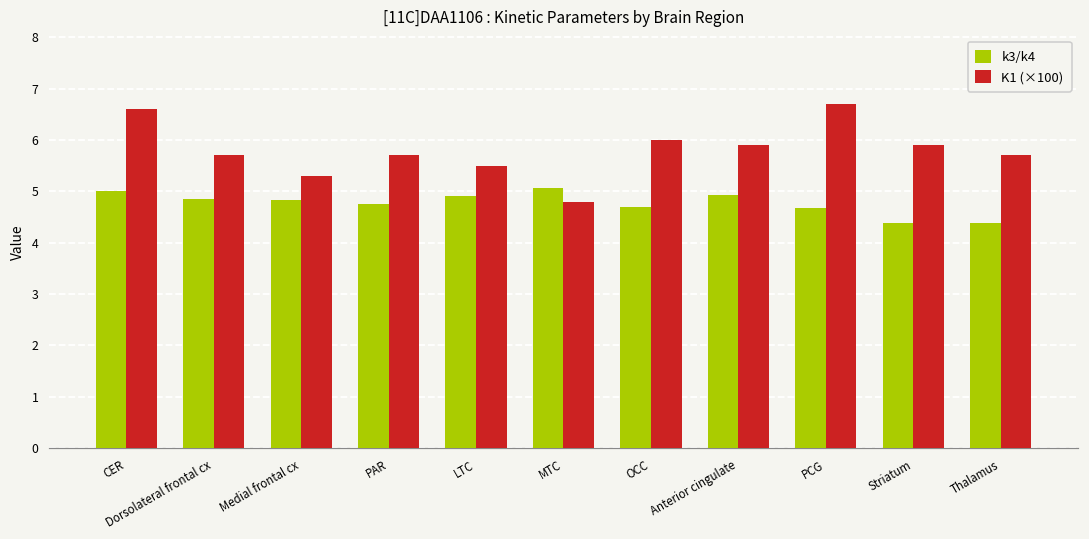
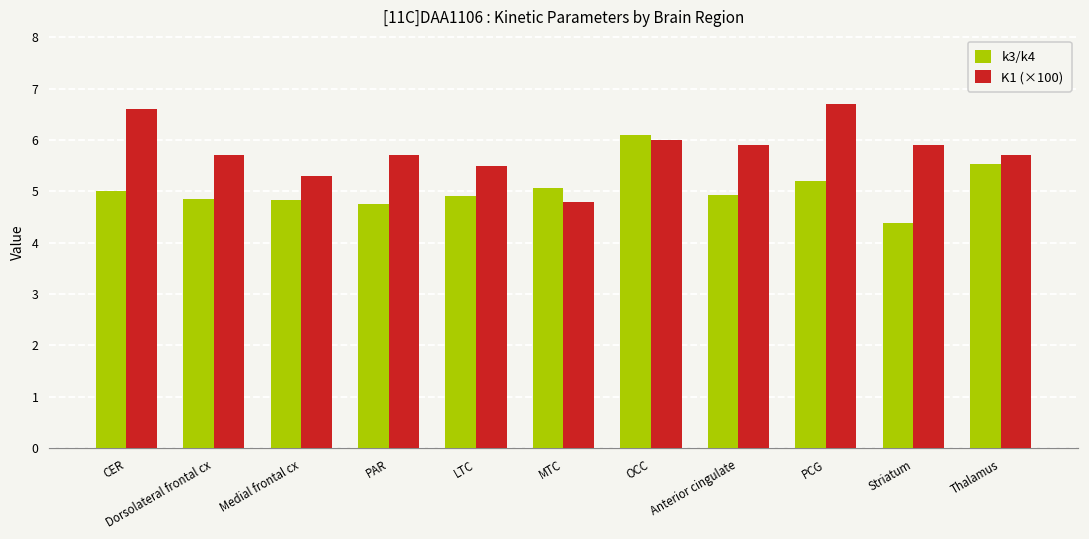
  {
    "k3/k4": {
      "CER": 5.0,
      "Dorsolateral frontal cx": 4.9,
      "Medial frontal cx": 4.8,
      "PAR": 4.8,
      "LTC": 4.9,
      "MTC": 5.1,
-     "OCC": 4.7,
+     "OCC": 6.1,
      "Anterior cingulate": 4.9,
-     "PCG": 4.7,
+     "PCG": 5.2,
      "Striatum": 4.4,
-     "Thalamus": 4.4
+     "Thalamus": 5.5
    },
    "K1 (×100)": {
      "CER": 6.6,
      "Dorsolateral frontal cx": 5.7,
      "Medial frontal cx": 5.3,
      "PAR": 5.7,
      "LTC": 5.5,
      "MTC": 4.8,
      "OCC": 6.0,
      "Anterior cingulate": 5.9,
      "PCG": 6.7,
      "Striatum": 5.9,
      "Thalamus": 5.7
    }
  }
